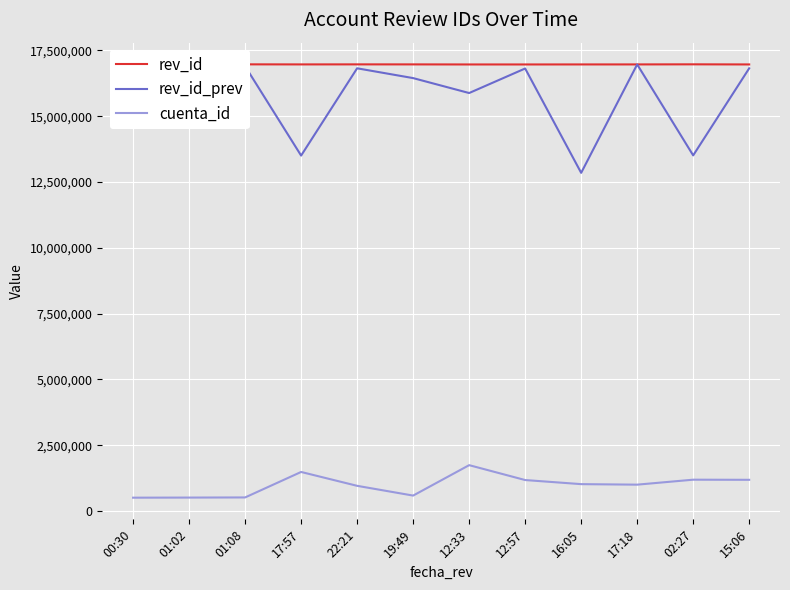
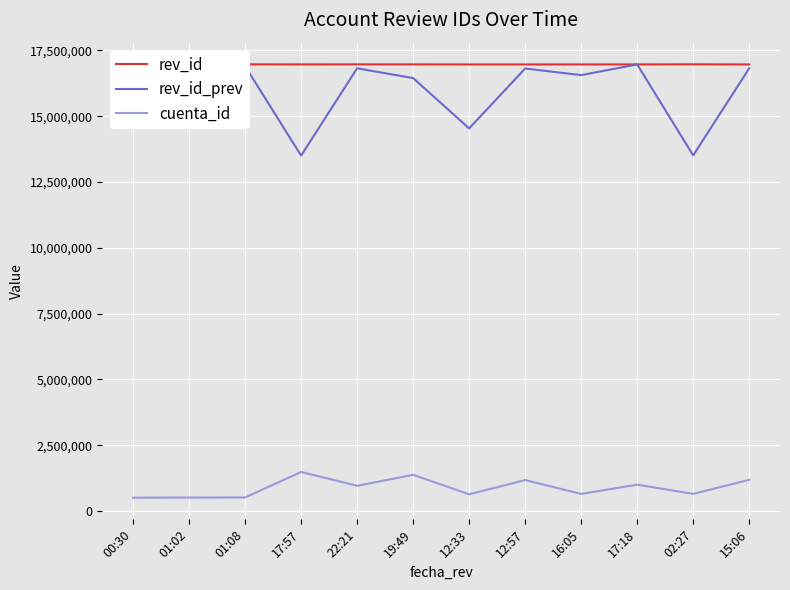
  {
    "rev_id": {
      "17:57": "17,000,000",
      "22:21": "17,000,000",
      "19:49": "17,000,000",
      "12:33": "17,000,000",
      "12:57": "17,000,000",
      "16:05": "17,000,000",
      "02:27": "17,000,000",
      "15:06": "17,000,000"
    },
    "rev_id_prev": {
      "17:57": "13,500,000",
      "22:21": "16,800,000",
      "19:49": "16,500,000",
-     "12:33": "15,900,000",
+     "12:33": "14,500,000",
      "12:57": "16,800,000",
-     "16:05": "12,900,000",
+     "16:05": "16,600,000",
      "02:27": "13,500,000",
      "15:06": "16,800,000"
    },
    "cuenta_id": {
      "00:30": "500,000",
      "01:02": "500,000",
      "01:08": "500,000",
      "17:57": "1,500,000",
      "22:21": "1,000,000",
-     "19:49": "600,000",
-     "12:33": "1,700,000",
+     "19:49": "1,400,000",
+     "12:33": "600,000",
      "12:57": "1,200,000",
-     "16:05": "1,000,000",
+     "16:05": "700,000",
      "17:18": "1,000,000",
-     "02:27": "1,200,000",
+     "02:27": "700,000",
      "15:06": "1,200,000"
    }
  }
